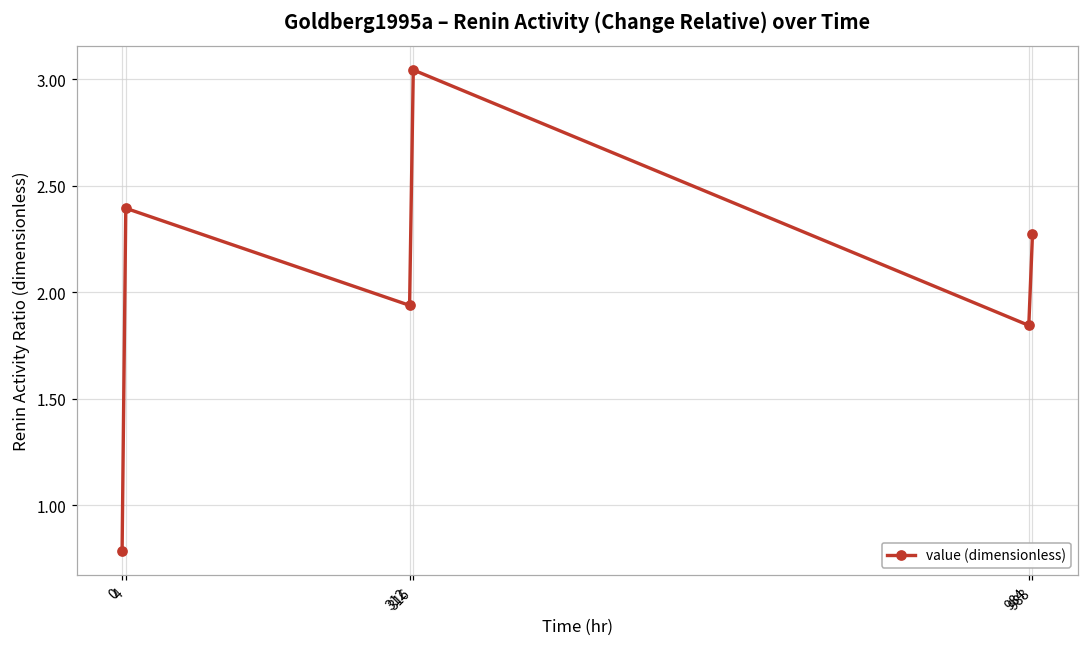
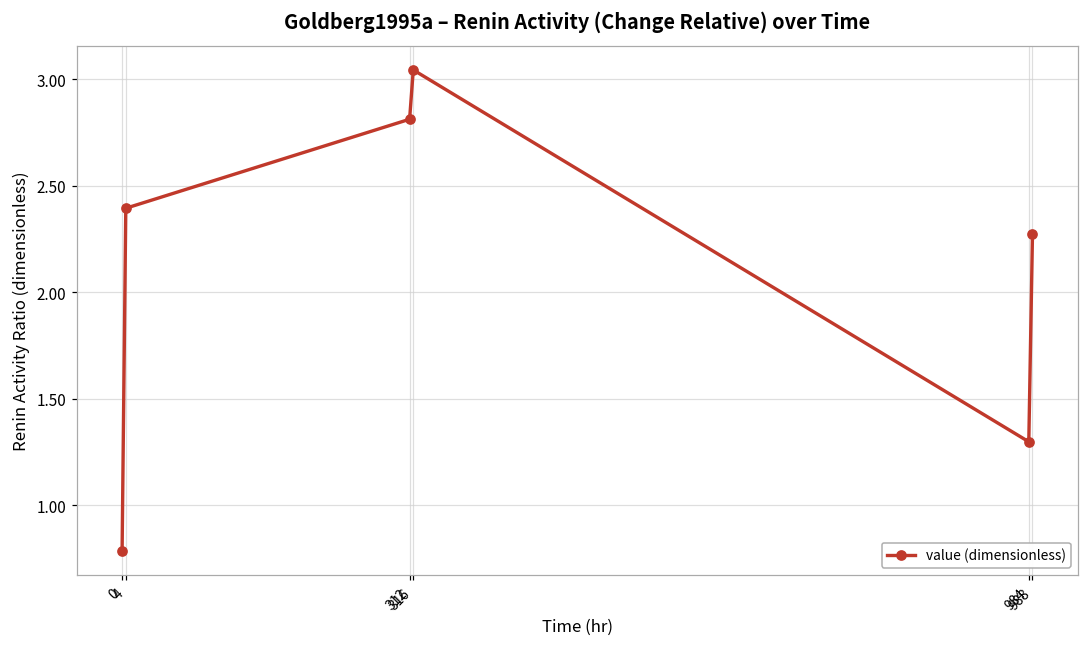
  {
    "0": 0.78,
    "4": 2.39,
-   "312": 1.94,
+   "312": 2.81,
    "316": 3.04,
-   "984": 1.84,
+   "984": 1.30,
    "988": 2.27
  }
